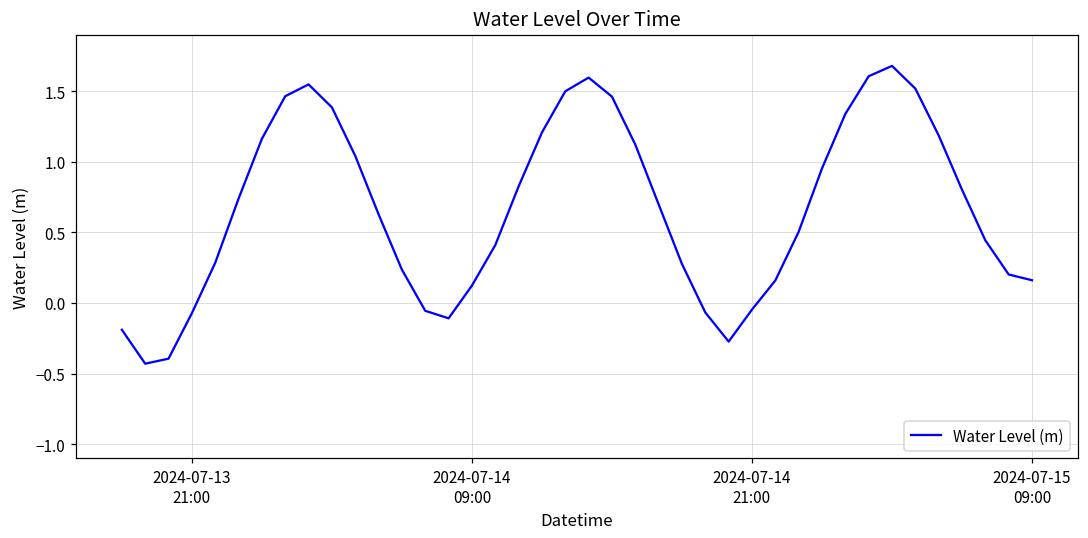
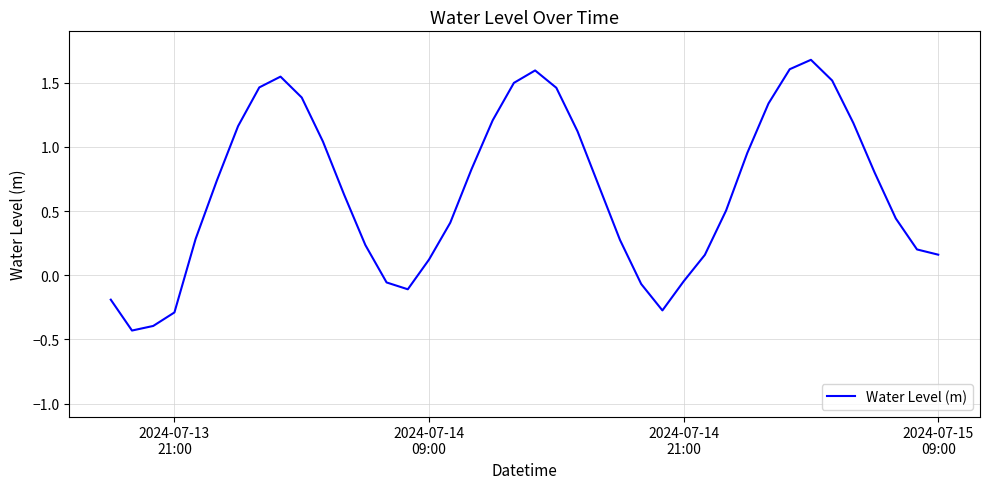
  {
-   "2024-07-13 21:00": -0.07,
+   "2024-07-13 21:00": -0.29,
    "2024-07-14 09:00": 0.12,
    "2024-07-14 21:00": -0.05,
    "2024-07-15 09:00": 0.16
  }
